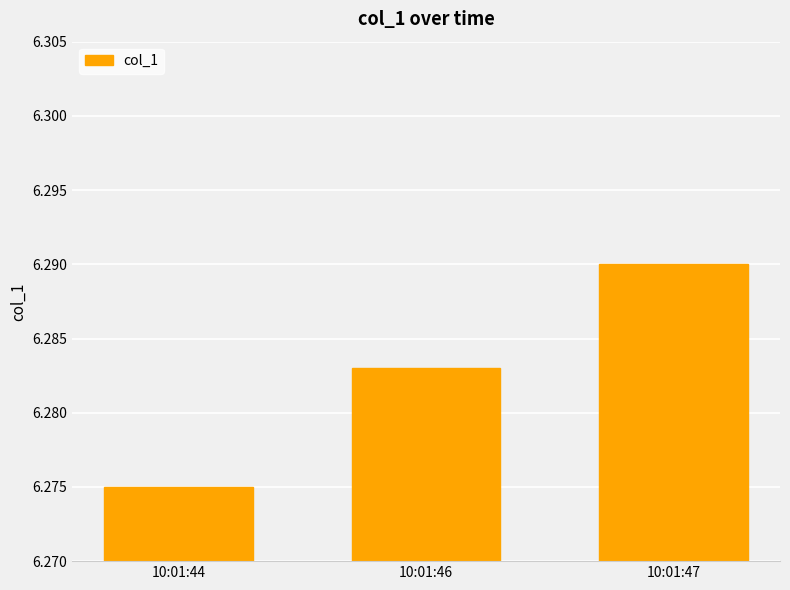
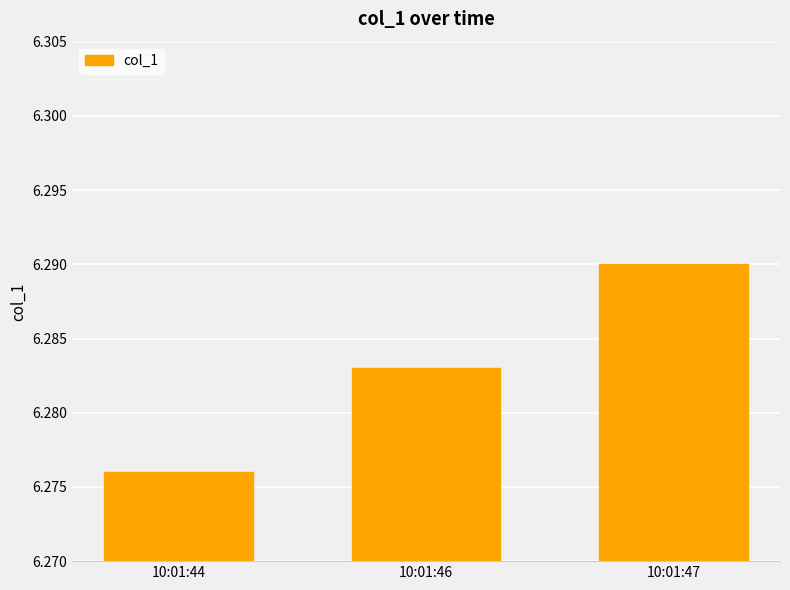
  {
-   "10:01:44": 6.275,
+   "10:01:44": 6.276,
    "10:01:46": 6.283,
    "10:01:47": 6.290
  }
